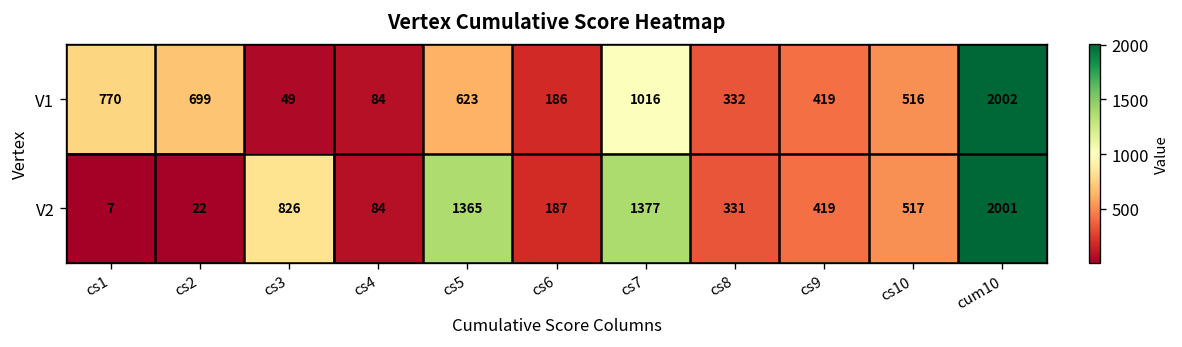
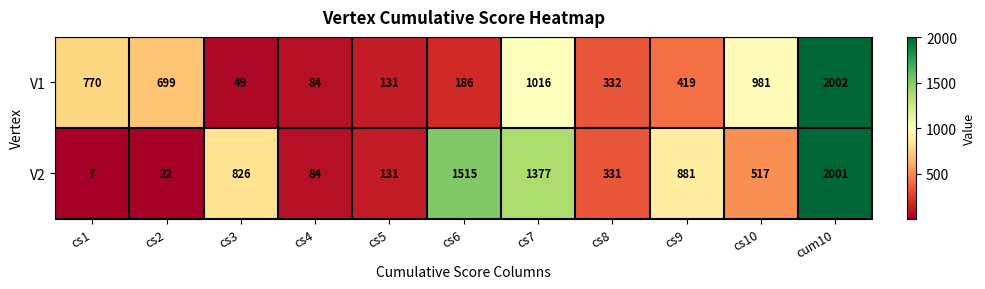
  {
    "V1": {
      "cs1": 770,
      "cs2": 699,
      "cs3": 49,
      "cs4": 84,
-     "cs5": 623,
+     "cs5": 131,
      "cs6": 186,
      "cs7": 1016,
      "cs8": 332,
      "cs9": 419,
-     "cs10": 516,
+     "cs10": 981,
      "cum10": 2002
    },
    "V2": {
      "cs1": 7,
      "cs2": 22,
      "cs3": 826,
      "cs4": 84,
-     "cs5": 1365,
-     "cs6": 187,
+     "cs5": 131,
+     "cs6": 1515,
      "cs7": 1377,
      "cs8": 331,
-     "cs9": 419,
+     "cs9": 881,
      "cs10": 517,
      "cum10": 2001
    }
  }
